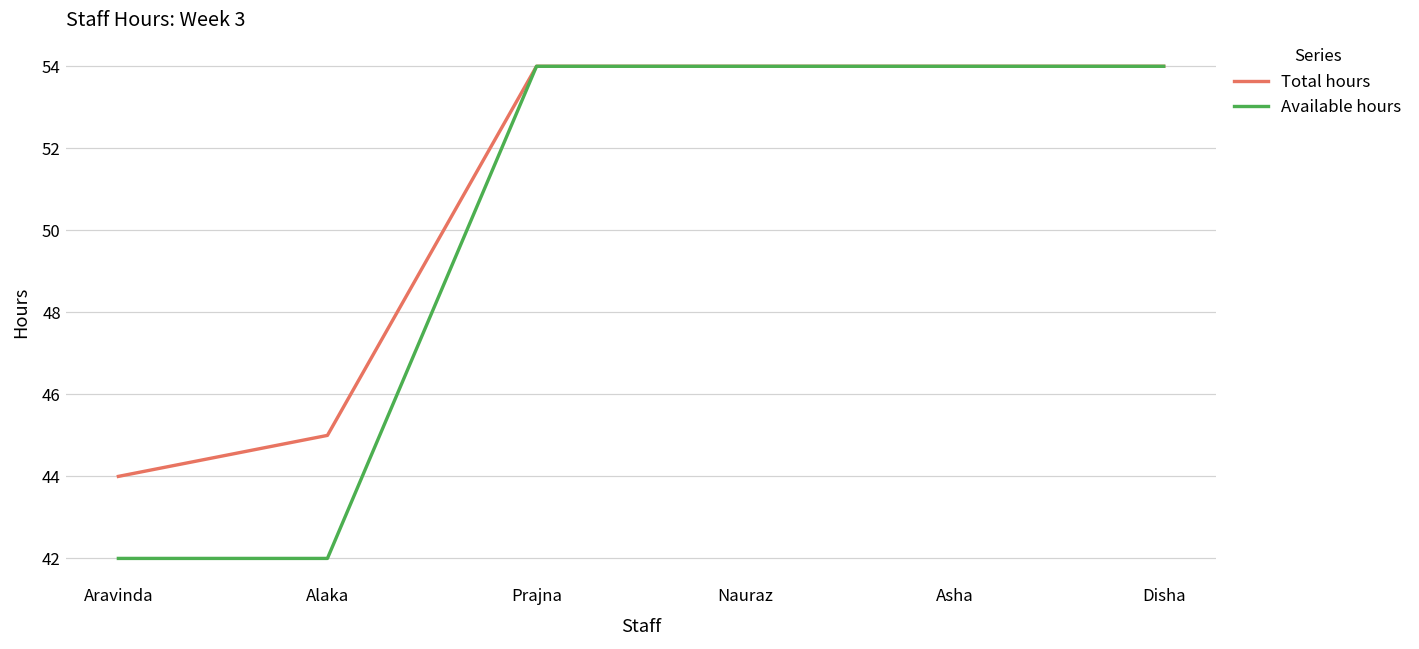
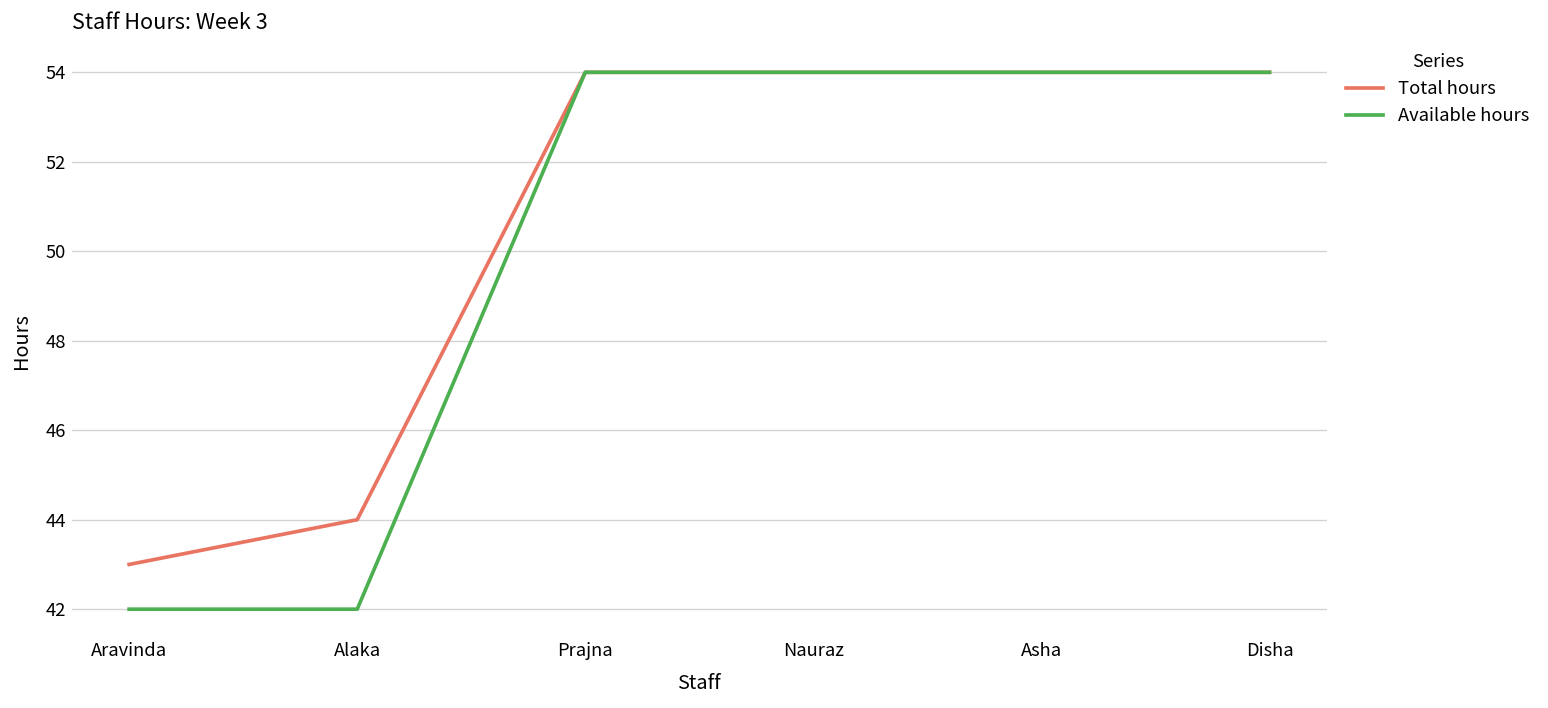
  {
    "Total hours": {
-     "Aravinda": 44,
-     "Alaka": 45
+     "Aravinda": 43,
+     "Alaka": 44
    },
    "Available hours": {
      "Aravinda": 42,
      "Alaka": 42
    }
  }
